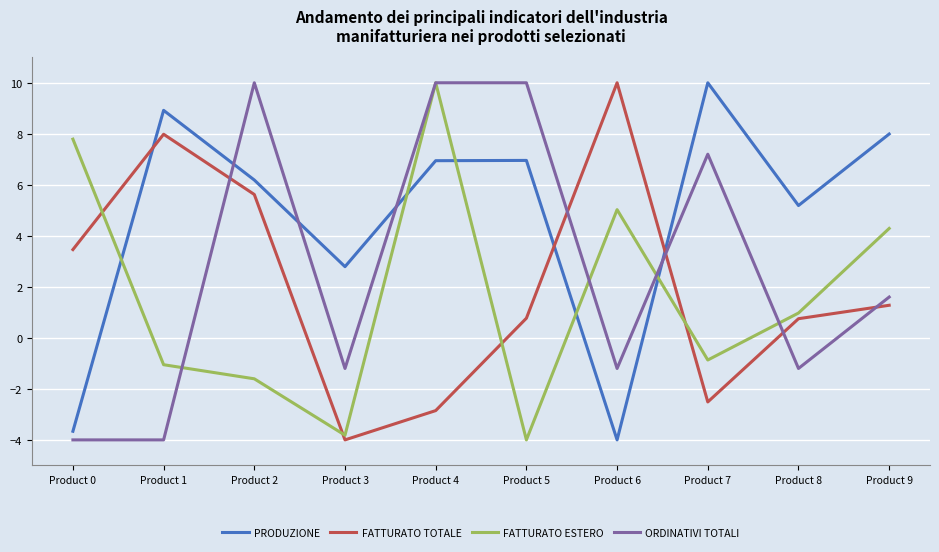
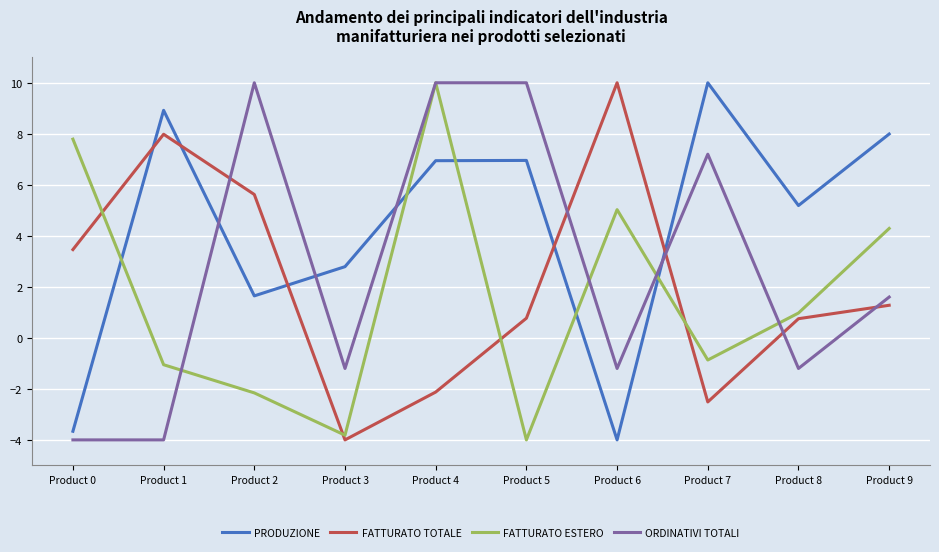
  {
    "PRODUZIONE": {
      "Product 0": -3.7,
      "Product 1": 8.9,
-     "Product 2": 6.2,
+     "Product 2": 1.6,
      "Product 3": 2.8,
      "Product 4": 6.9,
      "Product 5": 7.0,
      "Product 6": -4.0,
      "Product 7": 10.0,
      "Product 8": 5.2,
      "Product 9": 8.0
    },
    "FATTURATO TOTALE": {
      "Product 0": 3.5,
      "Product 1": 8.0,
      "Product 2": 5.6,
      "Product 3": -4.0,
-     "Product 4": -2.9,
+     "Product 4": -2.1,
      "Product 5": 0.8,
      "Product 6": 10.0,
      "Product 7": -2.5,
      "Product 8": 0.8,
      "Product 9": 1.3
    },
    "FATTURATO ESTERO": {
      "Product 0": 7.8,
      "Product 1": -1.1,
-     "Product 2": -1.6,
+     "Product 2": -2.2,
      "Product 3": -3.8,
      "Product 5": -4.0,
      "Product 6": 5.0,
      "Product 7": -0.9,
      "Product 8": 1.0,
      "Product 9": 4.3
    },
    "ORDINATIVI TOTALI": {
      "Product 0": -4.0,
      "Product 1": -4.0,
      "Product 2": 10.0,
      "Product 3": -1.2,
      "Product 5": 10.0,
      "Product 6": -1.2,
      "Product 7": 7.2,
      "Product 8": -1.2,
      "Product 9": 1.6
    }
  }
